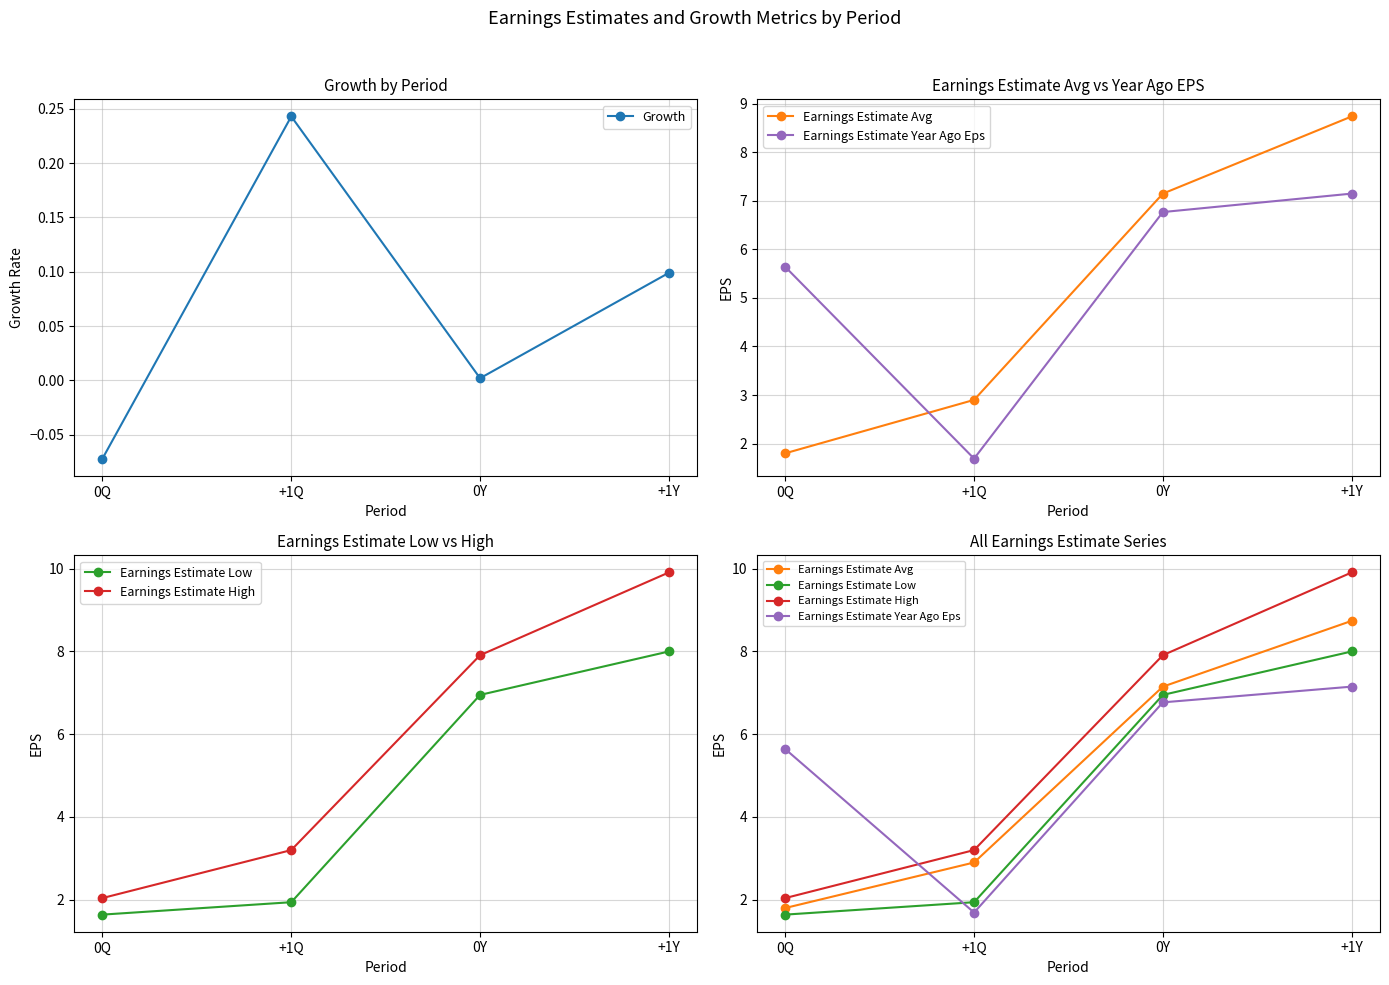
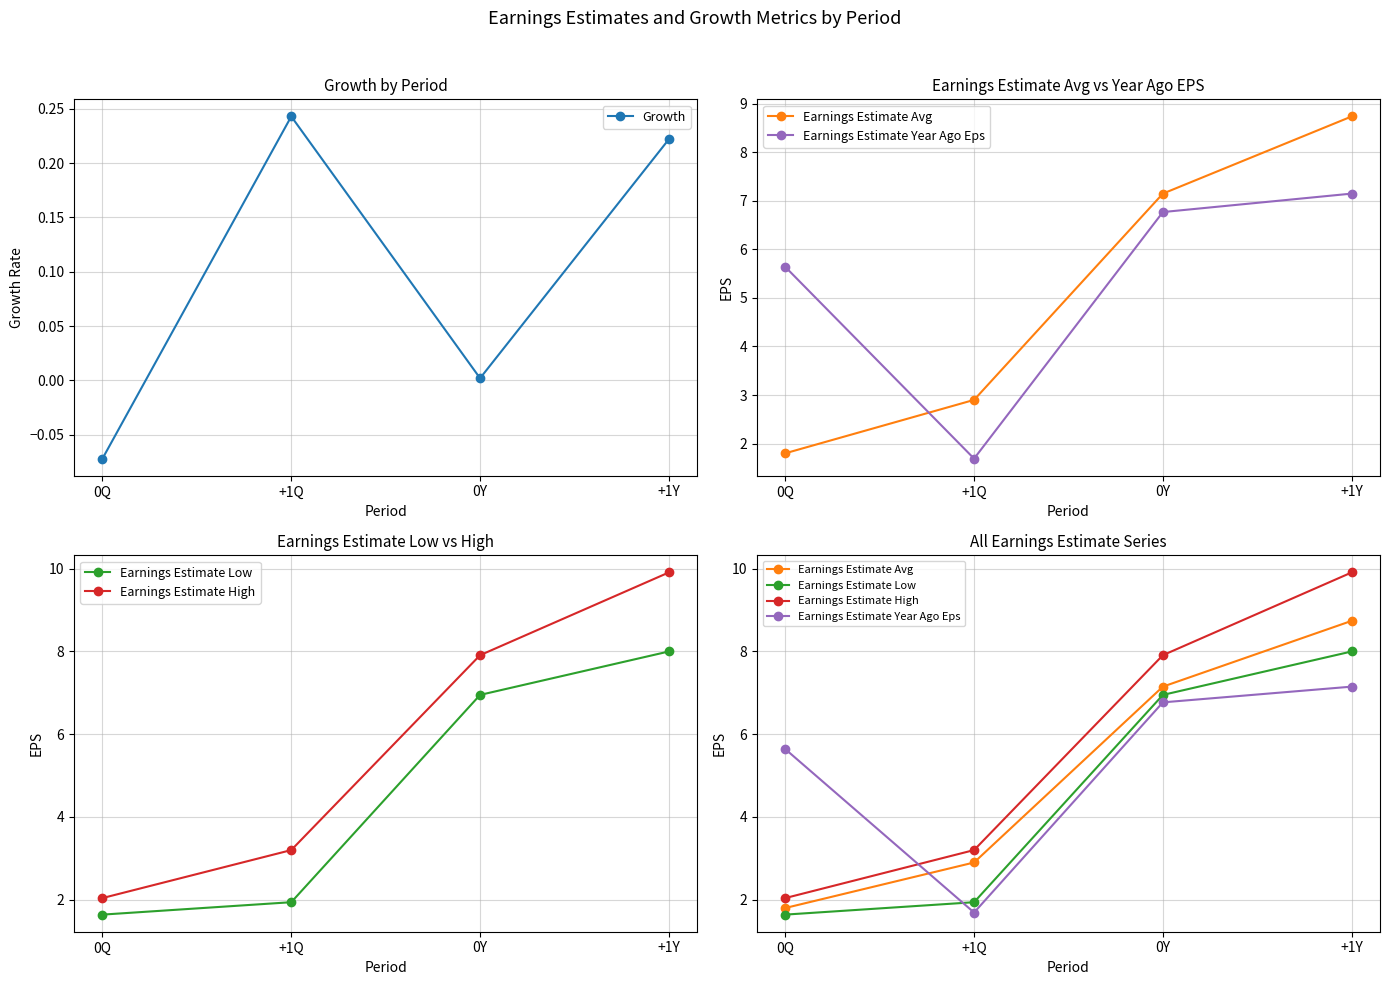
  {
    "Growth by Period": {
      "0Q": -0.072,
      "+1Q": 0.243,
      "0Y": 0.002,
-     "+1Y": 0.099
+     "+1Y": 0.222
    },
    "Earnings Estimate Avg vs Year Ago EPS": {
      "Earnings Estimate Avg": {
        "0Q": 1.8,
        "+1Q": 2.9,
        "0Y": 7.2,
        "+1Y": 8.7
      },
      "Earnings Estimate Year Ago Eps": {
        "0Q": 5.6,
        "+1Q": 1.7,
        "0Y": 6.8,
        "+1Y": 7.2
      }
    },
    "Earnings Estimate Low vs High": {
      "Earnings Estimate Low": {
        "0Q": 1.6,
        "+1Q": 1.9,
        "0Y": 7.0,
        "+1Y": 8.0
      },
      "Earnings Estimate High": {
        "0Q": 2.0,
        "+1Q": 3.2,
        "0Y": 7.9,
        "+1Y": 9.9
      }
    },
    "All Earnings Estimate Series": {
      "Earnings Estimate Avg": {
        "0Q": 1.8,
        "+1Q": 2.9,
        "0Y": 7.2,
        "+1Y": 8.7
      },
      "Earnings Estimate Low": {
        "0Q": 1.6,
        "+1Q": 1.9,
        "0Y": 7.0,
        "+1Y": 8.0
      },
      "Earnings Estimate High": {
        "0Q": 2.0,
        "+1Q": 3.2,
        "0Y": 7.9,
        "+1Y": 9.9
      },
      "Earnings Estimate Year Ago Eps": {
        "0Q": 5.6,
        "+1Q": 1.7,
        "0Y": 6.8,
        "+1Y": 7.2
      }
    }
  }
